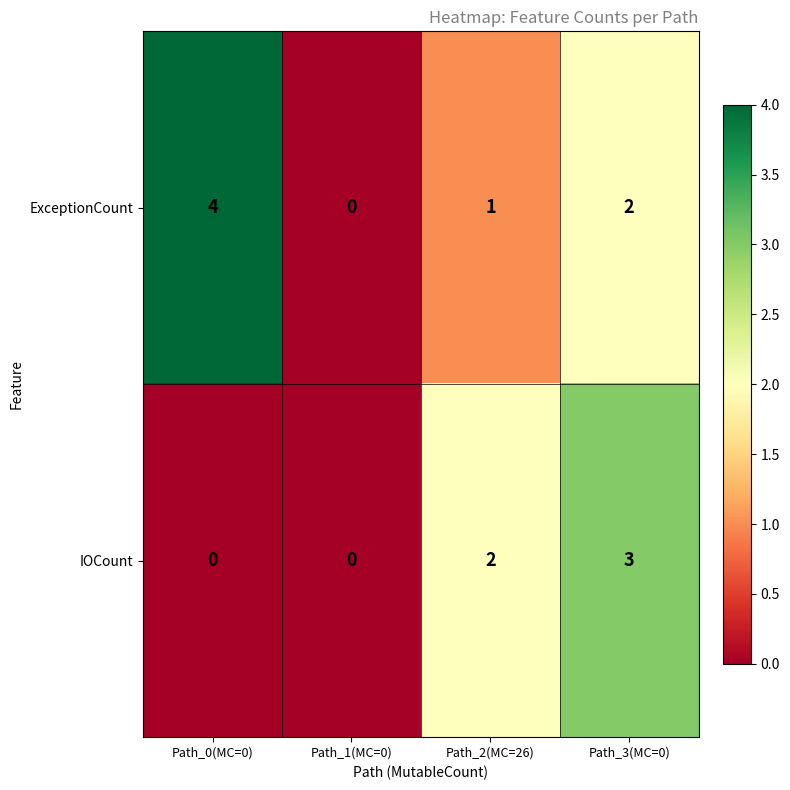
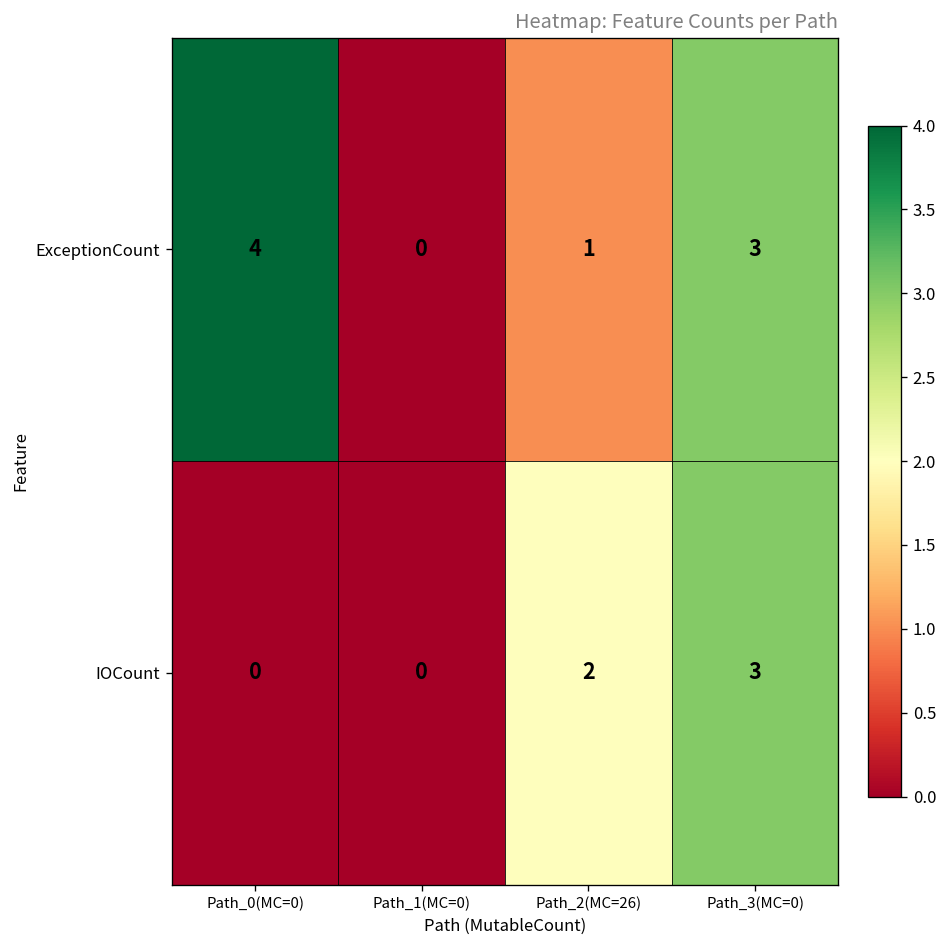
  {
    "ExceptionCount": {
      "Path_0(MC=0)": 4,
      "Path_1(MC=0)": 0,
      "Path_2(MC=26)": 1,
-     "Path_3(MC=0)": 2
+     "Path_3(MC=0)": 3
    },
    "IOCount": {
      "Path_0(MC=0)": 0,
      "Path_1(MC=0)": 0,
      "Path_2(MC=26)": 2,
      "Path_3(MC=0)": 3
    }
  }
